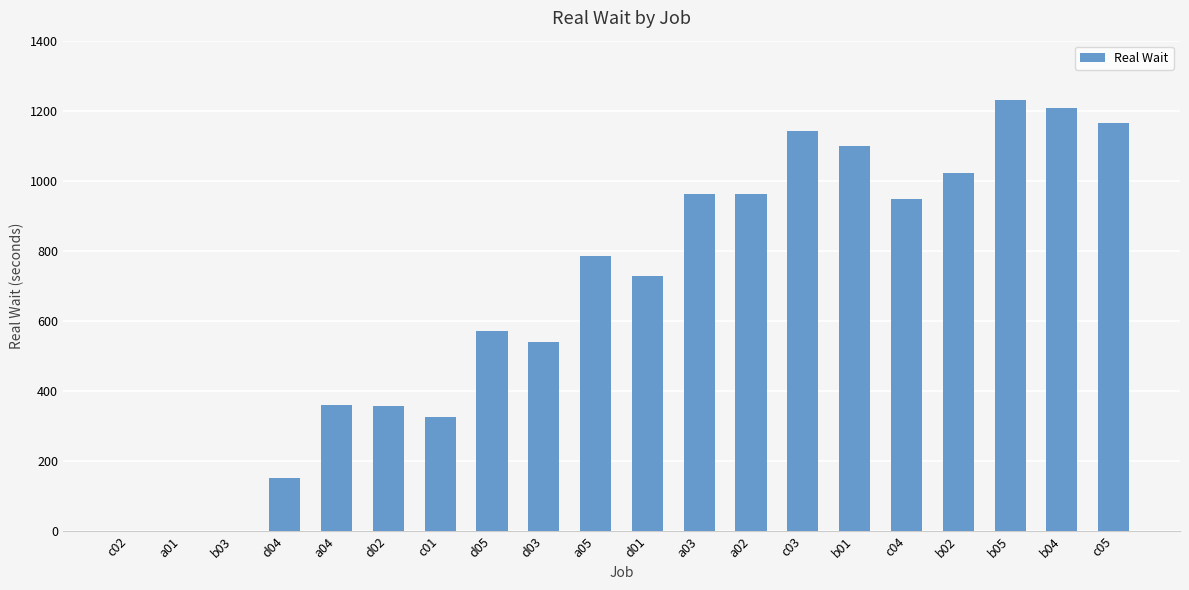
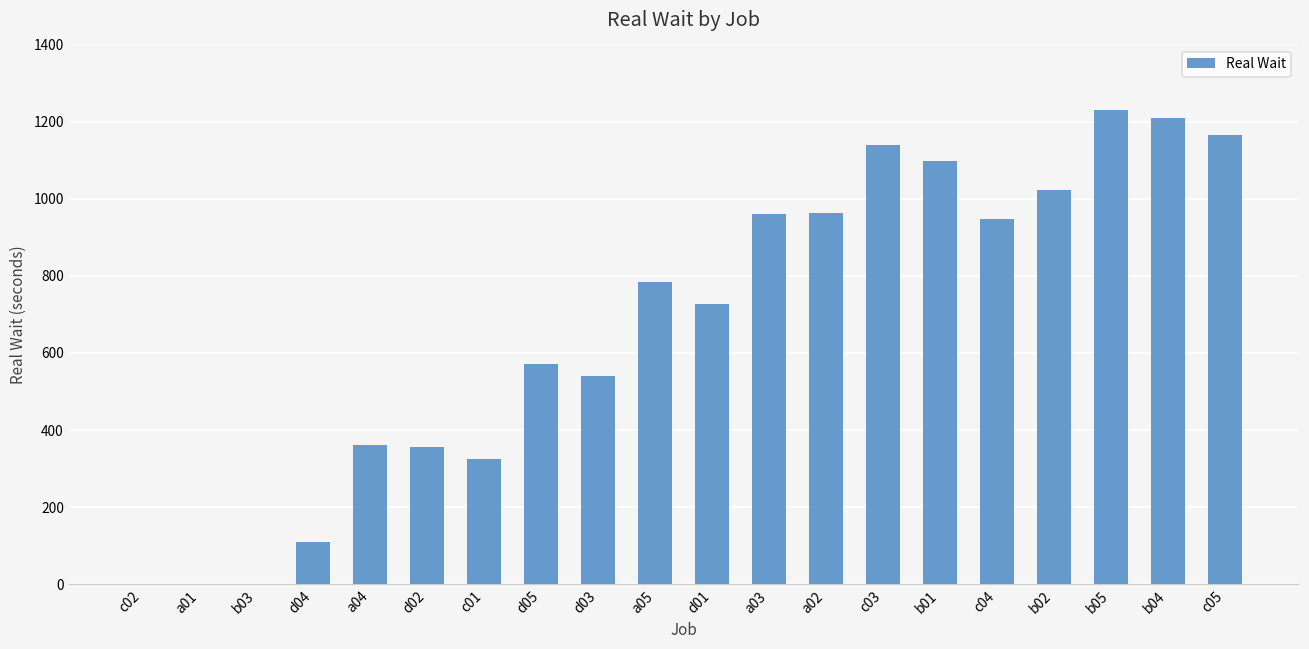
  {
    "c02": 0,
    "a01": 0,
    "b03": 0,
-   "d04": 150,
+   "d04": 110,
    "a04": 360,
    "d02": 360,
    "c01": 330,
    "d05": 570,
    "d03": 540,
    "a05": 780,
    "d01": 730,
    "a03": 960,
    "a02": 960,
    "c03": 1140,
    "b01": 1100,
    "c04": 950,
    "b02": 1020,
    "b05": 1230,
    "b04": 1210,
    "c05": 1170
  }
